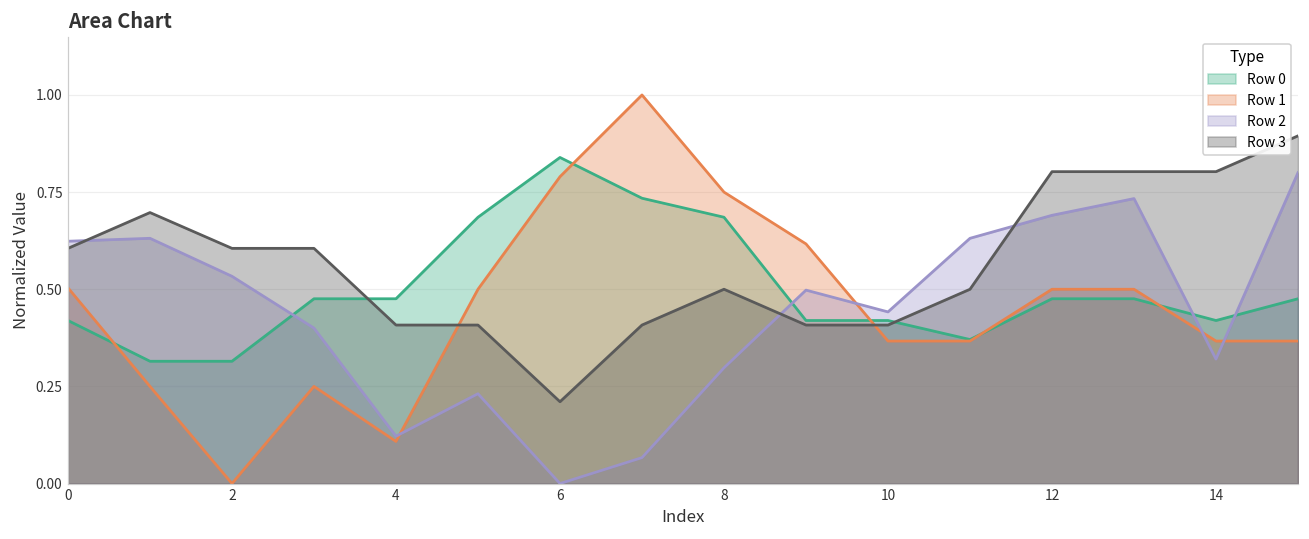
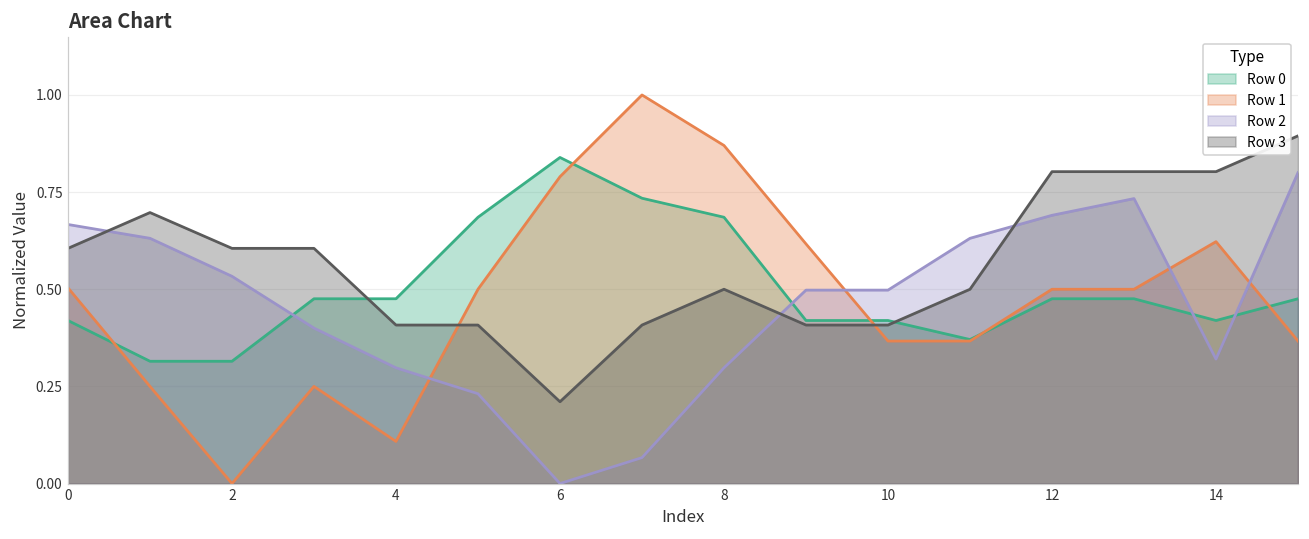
  {
    "Row 1": {
      "0": 0.50,
      "2": 0.00,
      "4": 0.11,
      "6": 0.79,
-     "8": 0.75,
+     "8": 0.87,
      "10": 0.37,
      "12": 0.50,
-     "14": 0.37
+     "14": 0.62
    },
    "Row 2": {
-     "0": 0.62,
+     "0": 0.67,
      "2": 0.53,
-     "4": 0.12,
+     "4": 0.30,
      "6": 0.00,
      "8": 0.30,
-     "10": 0.44,
+     "10": 0.50,
      "12": 0.69,
      "14": 0.32
    }
  }
